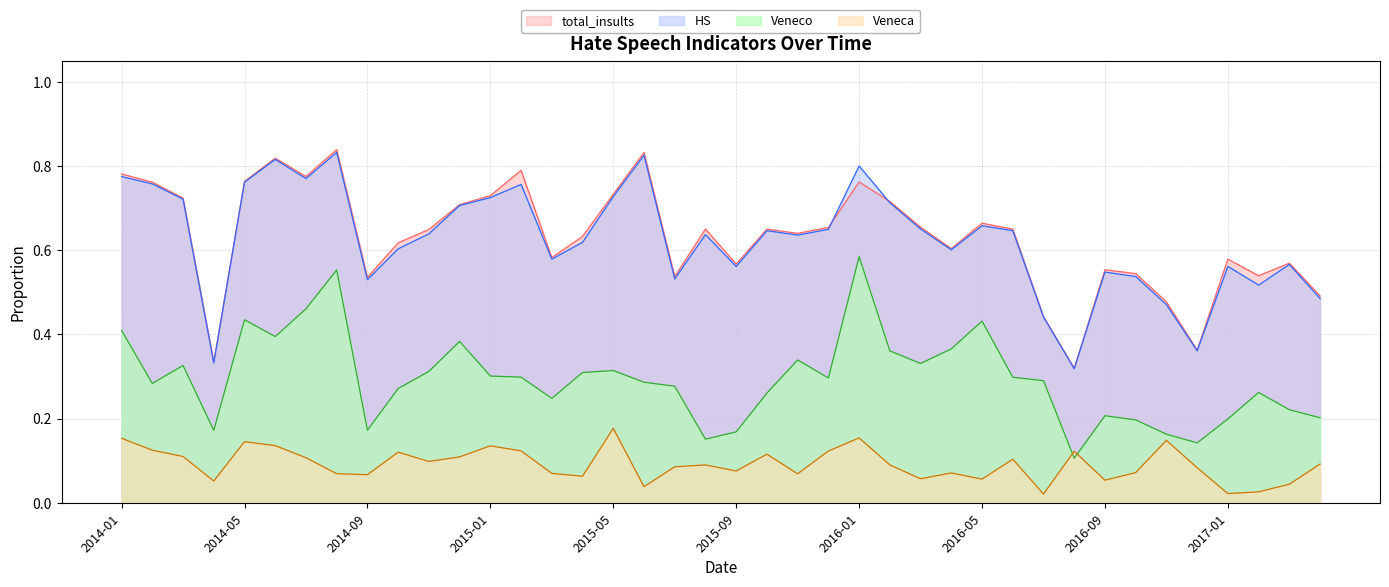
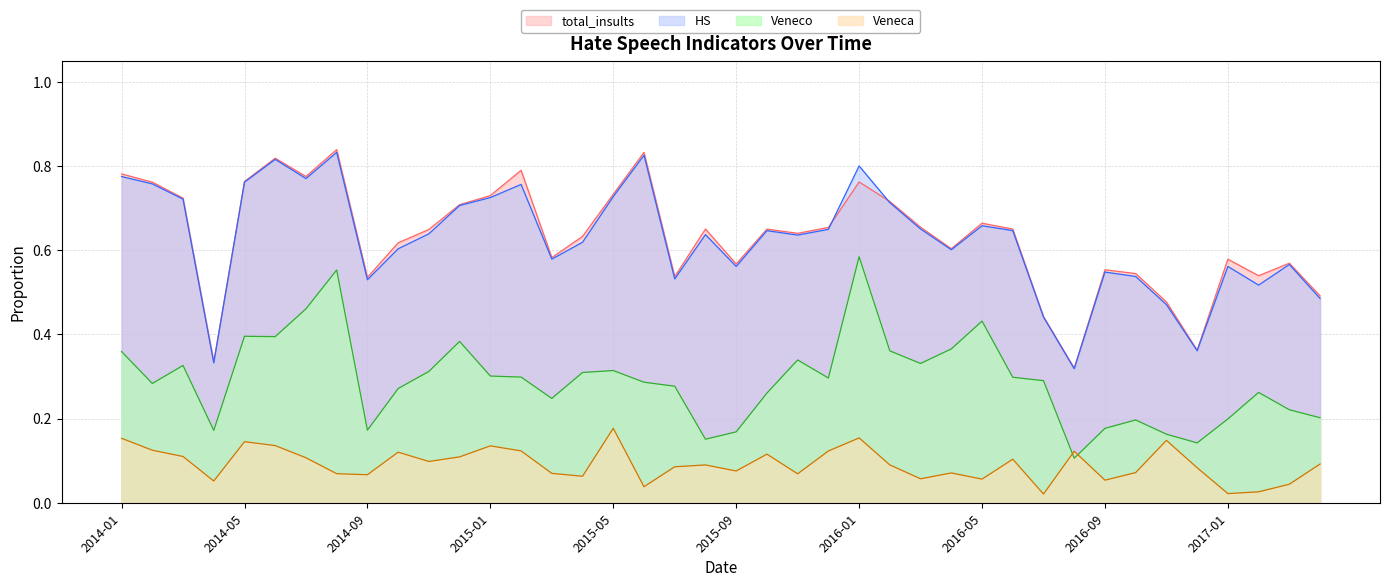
  {
    "HS": {
      "2014-01": 0.78,
      "2016-01": 0.80,
      "2017-01": 0.56
    },
    "Veneco": {
-     "2014-01": 0.41,
-     "2014-05": 0.43,
+     "2014-01": 0.36,
+     "2014-05": 0.40,
      "2014-09": 0.17,
      "2015-01": 0.30,
      "2015-05": 0.31,
      "2015-09": 0.17,
      "2016-01": 0.58,
      "2016-05": 0.43,
-     "2016-09": 0.21,
+     "2016-09": 0.18,
      "2017-01": 0.20
    }
  }
